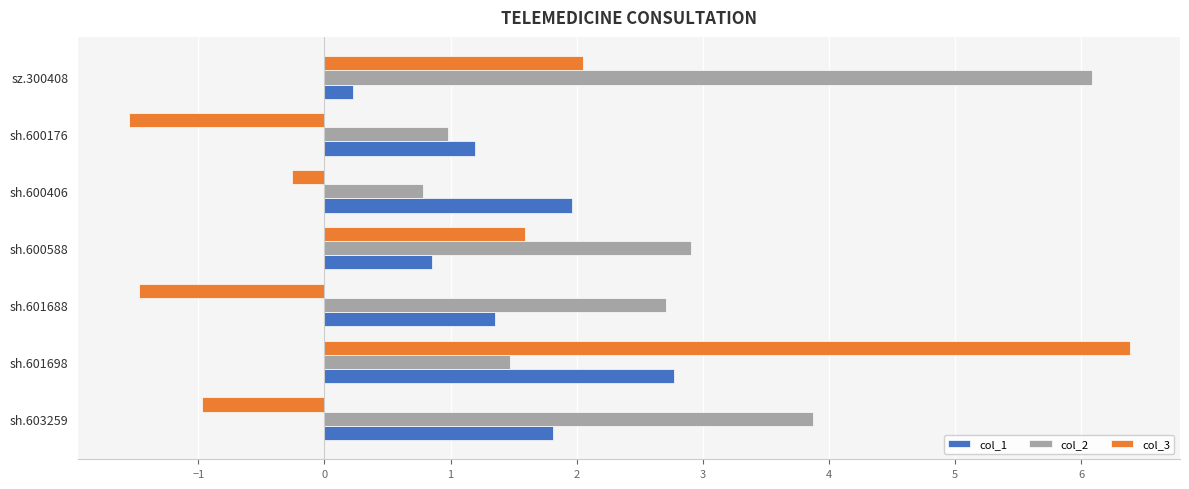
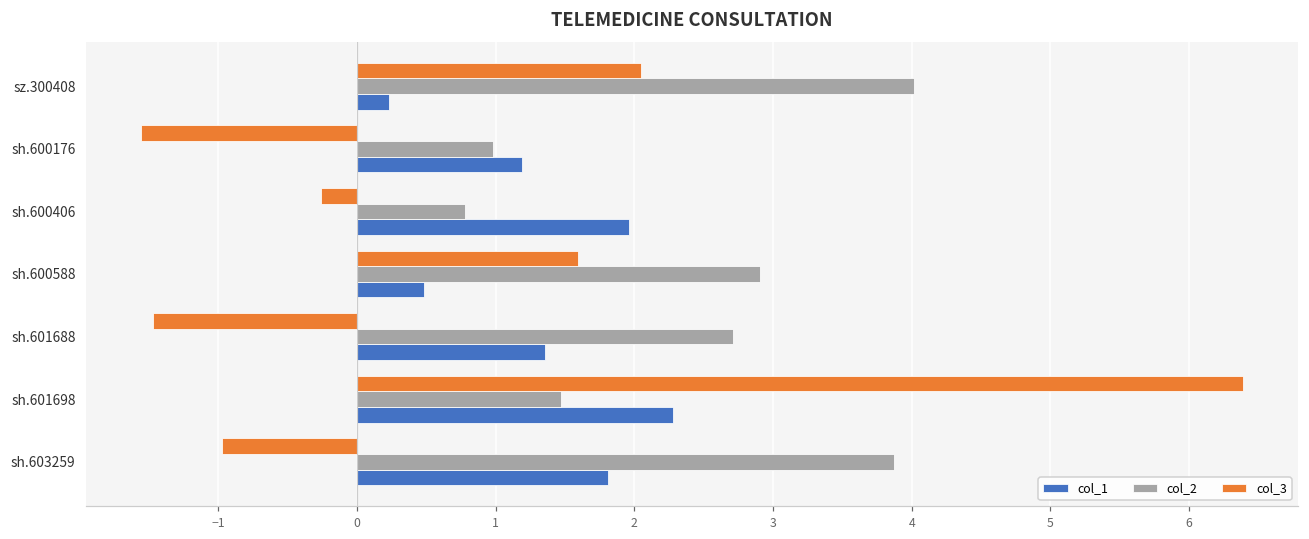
  {
    "col_1": {
      "sz.300408": 0.23,
      "sh.600176": 1.19,
      "sh.600406": 1.96,
-     "sh.600588": 0.85,
+     "sh.600588": 0.48,
      "sh.601688": 1.36,
-     "sh.601698": 2.77,
+     "sh.601698": 2.28,
      "sh.603259": 1.81
    },
    "col_2": {
-     "sz.300408": 6.09,
+     "sz.300408": 4.02,
      "sh.600176": 0.98,
      "sh.600406": 0.78,
      "sh.600588": 2.91,
      "sh.601688": 2.71,
      "sh.601698": 1.47,
      "sh.603259": 3.87
    },
    "col_3": {
      "sz.300408": 2.05,
      "sh.600176": -1.55,
      "sh.600406": -0.26,
      "sh.600588": 1.59,
      "sh.601688": -1.47,
      "sh.601698": 6.39,
      "sh.603259": -0.97
    }
  }
